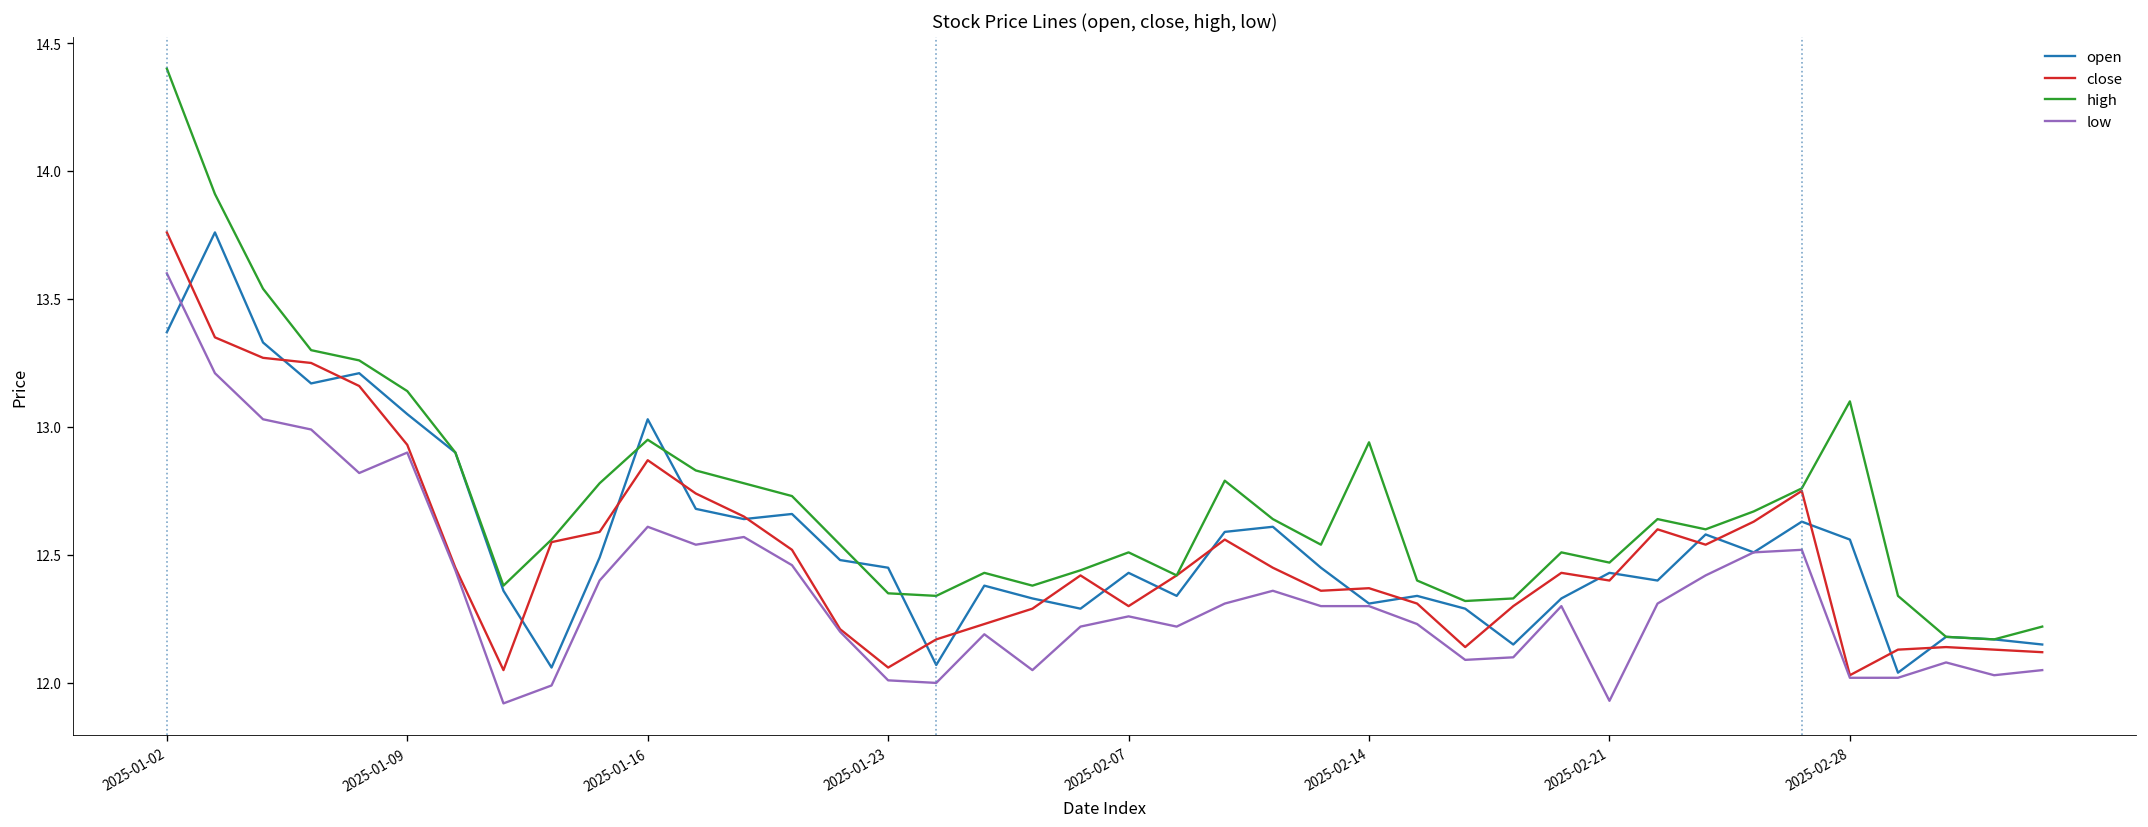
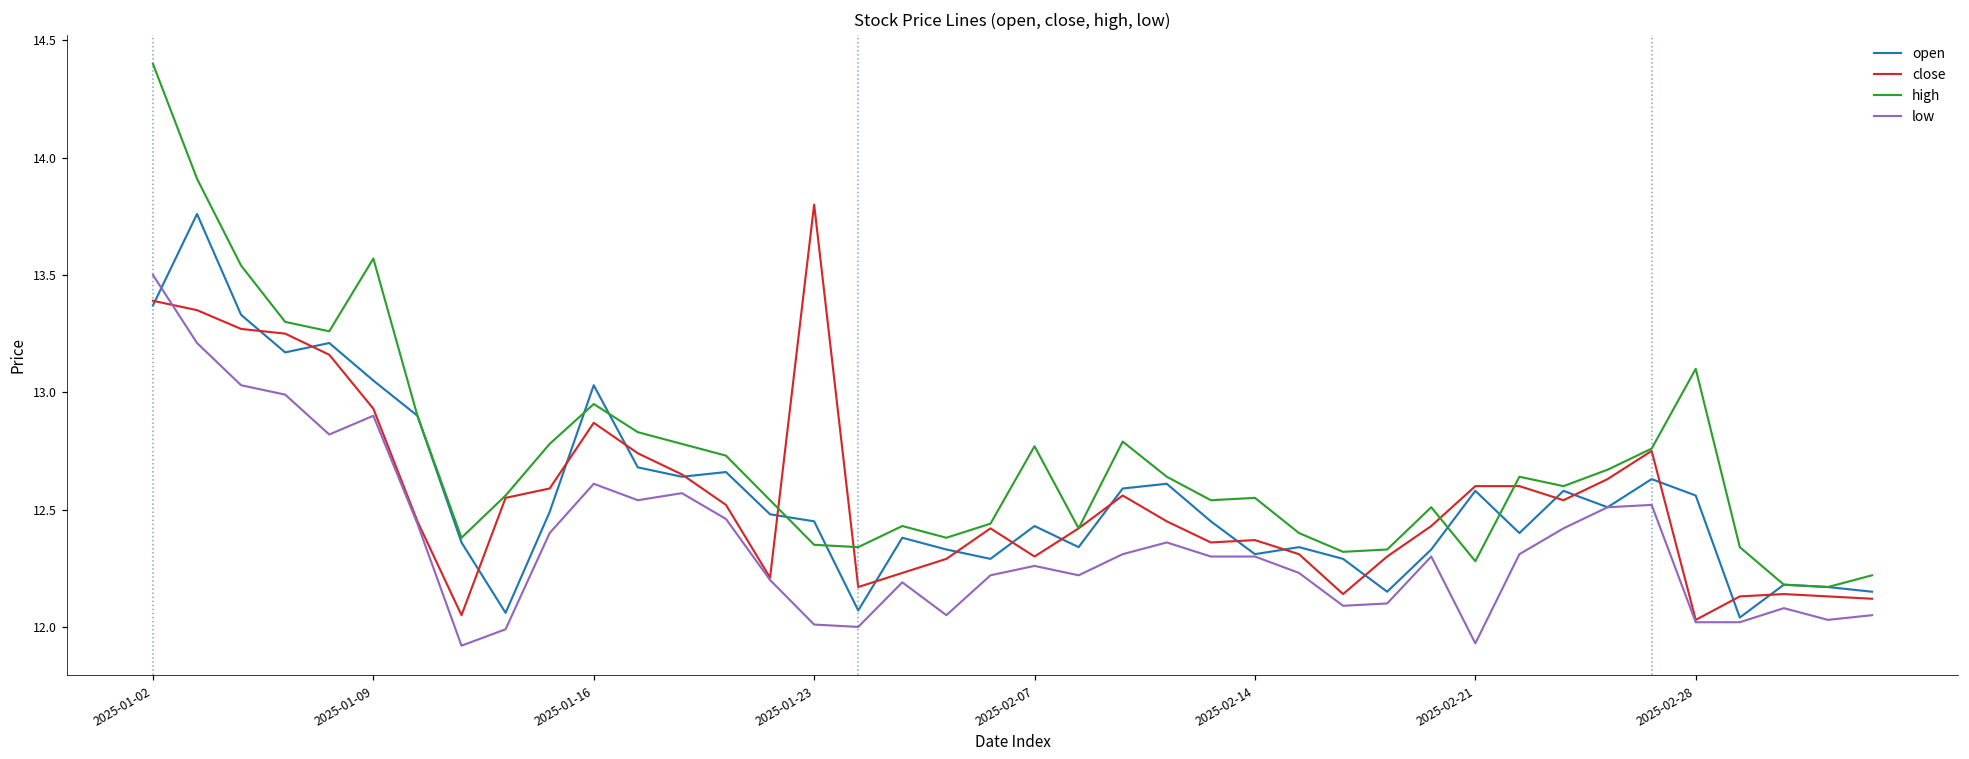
  {
    "open": {
      "2025-01-02": 13.37,
      "2025-01-09": 13.05,
      "2025-01-16": 13.03,
      "2025-01-23": 12.45,
      "2025-02-07": 12.43,
-     "2025-02-21": 12.43,
+     "2025-02-21": 12.58,
      "2025-02-28": 12.56
    },
    "close": {
-     "2025-01-02": 13.76,
+     "2025-01-02": 13.39,
      "2025-01-09": 12.93,
      "2025-01-16": 12.87,
-     "2025-01-23": 12.06,
+     "2025-01-23": 13.80,
      "2025-02-07": 12.30,
      "2025-02-14": 12.37,
-     "2025-02-21": 12.4
+     "2025-02-21": 12.6
    },
    "high": {
      "2025-01-02": 14.40,
-     "2025-01-09": 13.14,
+     "2025-01-09": 13.57,
      "2025-01-16": 12.95,
      "2025-01-23": 12.35,
-     "2025-02-07": 12.51,
-     "2025-02-14": 12.94,
-     "2025-02-21": 12.47,
+     "2025-02-07": 12.77,
+     "2025-02-14": 12.55,
+     "2025-02-21": 12.28,
      "2025-02-28": 13.10
    },
    "low": {
-     "2025-01-02": 13.6,
+     "2025-01-02": 13.5,
      "2025-01-09": 12.9,
      "2025-01-16": 12.6,
      "2025-01-23": 12.0,
      "2025-02-07": 12.26,
      "2025-02-21": 11.93
    }
  }
